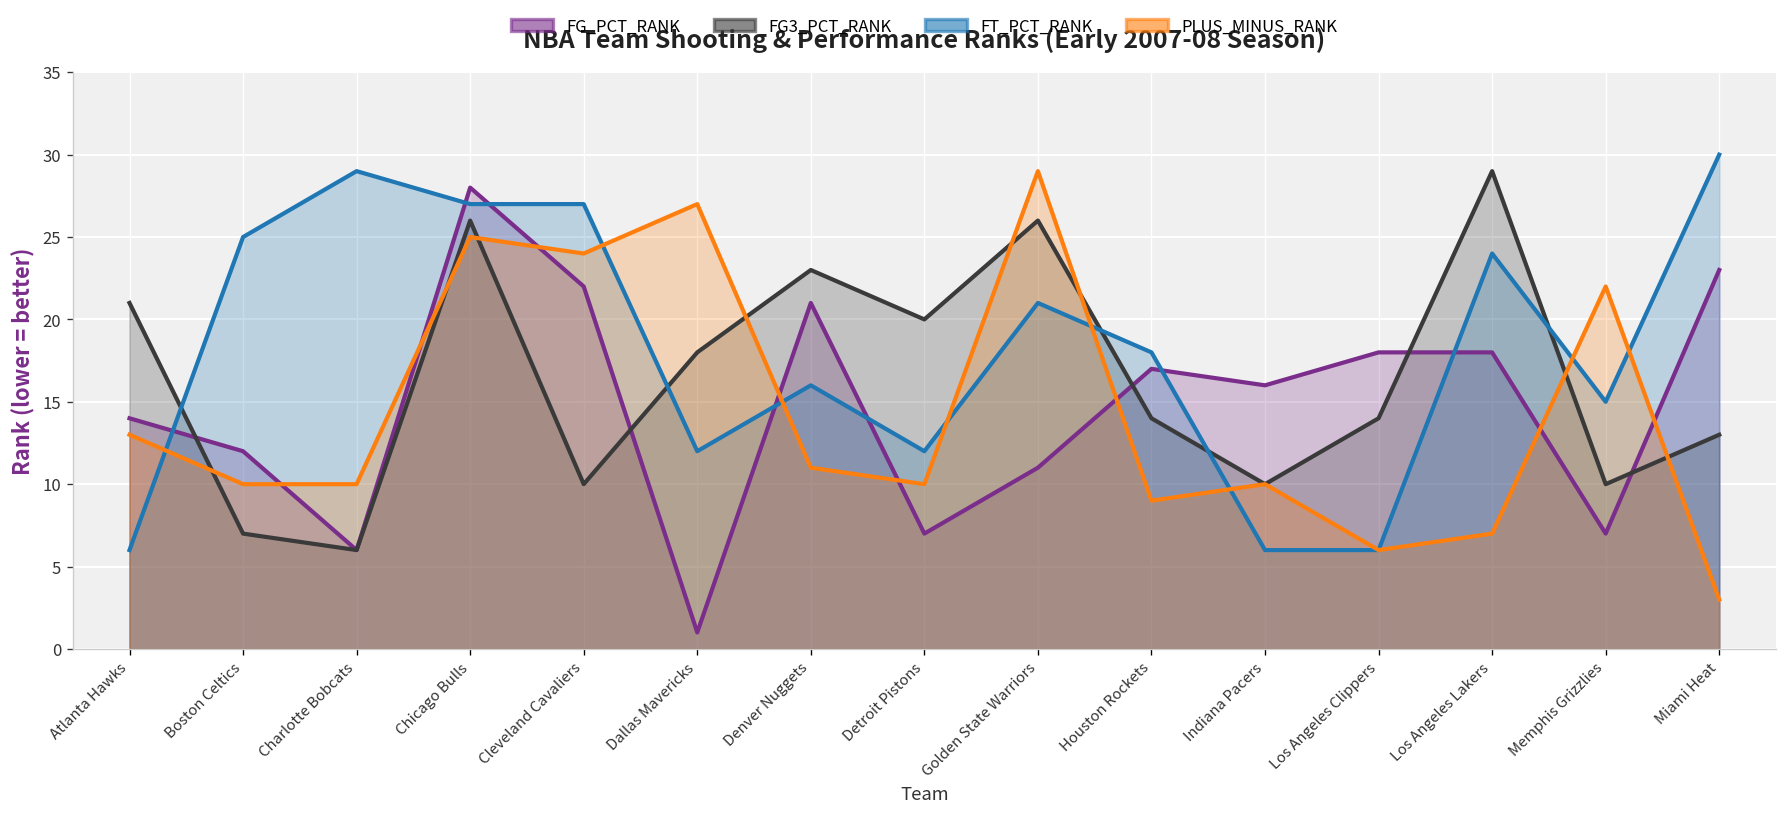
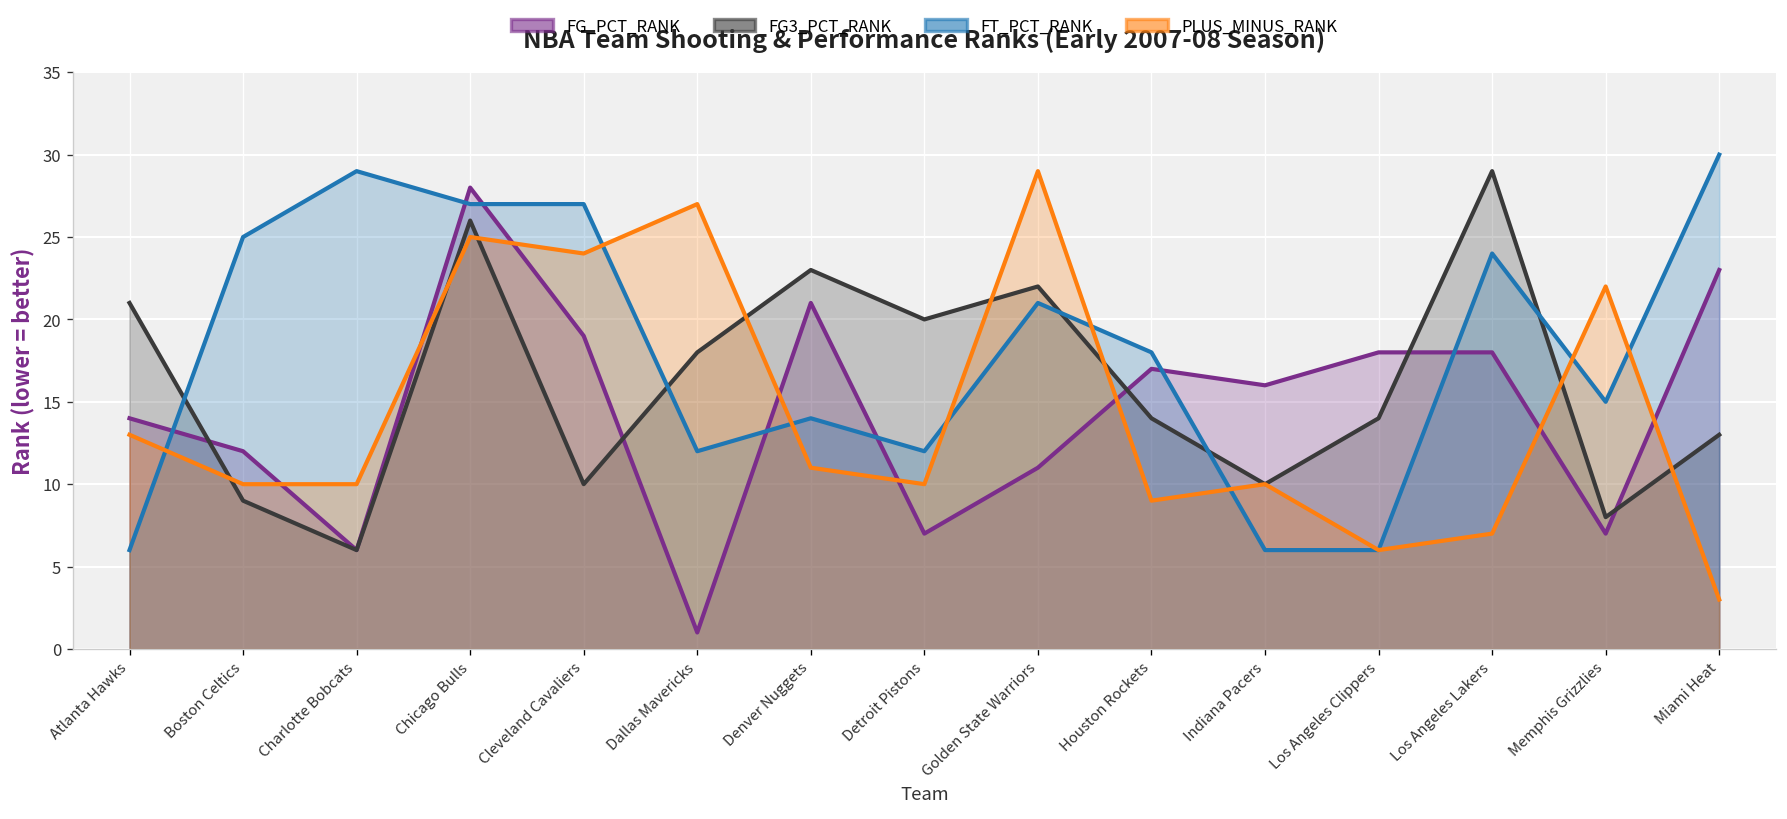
  {
    "FG_PCT_RANK": {
      "Atlanta Hawks": 14,
      "Boston Celtics": 12,
      "Chicago Bulls": 28,
-     "Cleveland Cavaliers": 22,
+     "Cleveland Cavaliers": 19,
      "Dallas Mavericks": 1,
      "Denver Nuggets": 21,
      "Detroit Pistons": 7,
      "Golden State Warriors": 11,
      "Houston Rockets": 17,
      "Indiana Pacers": 16,
      "Los Angeles Clippers": 18,
      "Los Angeles Lakers": 18,
      "Memphis Grizzlies": 7,
      "Miami Heat": 23
    },
    "FG3_PCT_RANK": {
      "Atlanta Hawks": 21,
-     "Boston Celtics": 7,
+     "Boston Celtics": 9,
      "Chicago Bulls": 26,
      "Cleveland Cavaliers": 10,
      "Dallas Mavericks": 18,
      "Denver Nuggets": 23,
      "Detroit Pistons": 20,
-     "Golden State Warriors": 26,
+     "Golden State Warriors": 22,
      "Houston Rockets": 14,
      "Los Angeles Clippers": 14,
      "Los Angeles Lakers": 29,
-     "Memphis Grizzlies": 10,
+     "Memphis Grizzlies": 8,
      "Miami Heat": 13
    },
    "FT_PCT_RANK": {
      "Atlanta Hawks": 6,
      "Boston Celtics": 25,
      "Charlotte Bobcats": 29,
      "Chicago Bulls": 27,
      "Cleveland Cavaliers": 27,
      "Dallas Mavericks": 12,
-     "Denver Nuggets": 16,
+     "Denver Nuggets": 14,
      "Detroit Pistons": 12,
      "Golden State Warriors": 21,
      "Houston Rockets": 18,
      "Indiana Pacers": 6,
      "Los Angeles Lakers": 24,
      "Memphis Grizzlies": 15,
      "Miami Heat": 30
    },
    "PLUS_MINUS_RANK": {
      "Atlanta Hawks": 13,
      "Boston Celtics": 10,
      "Charlotte Bobcats": 10,
      "Chicago Bulls": 25,
      "Cleveland Cavaliers": 24,
      "Dallas Mavericks": 27,
      "Denver Nuggets": 11,
      "Detroit Pistons": 10,
      "Golden State Warriors": 29,
      "Houston Rockets": 9,
      "Los Angeles Lakers": 7,
      "Memphis Grizzlies": 22,
      "Miami Heat": 3
    }
  }
